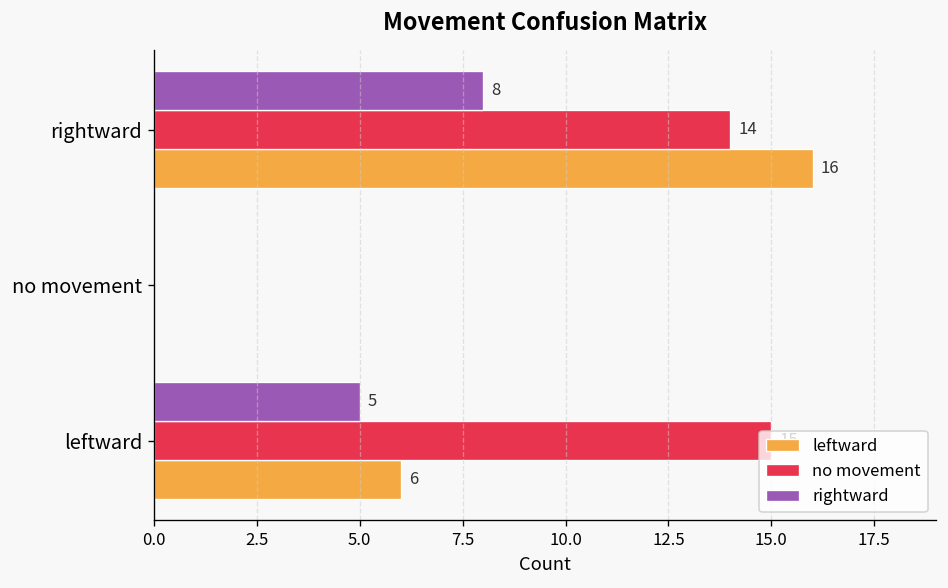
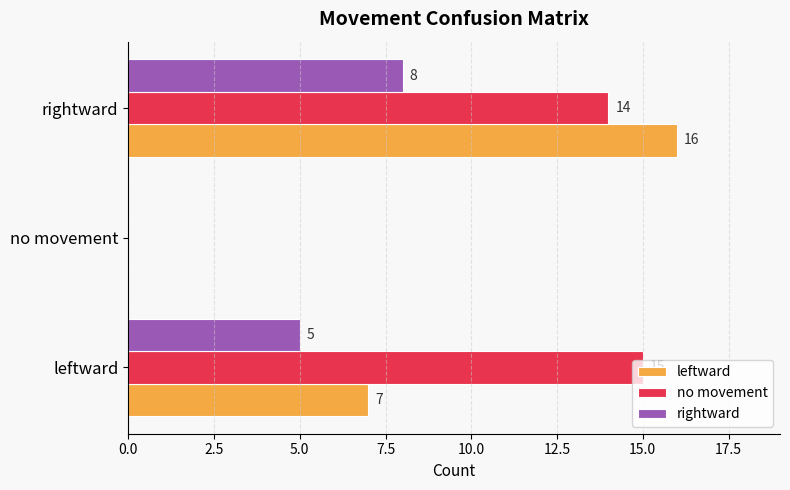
  {
    "leftward": {
      "rightward": 16,
-     "leftward": 6
+     "leftward": 7
    },
    "no movement": {
      "rightward": 14
    },
    "rightward": {
      "rightward": 8,
      "leftward": 5
    }
  }
